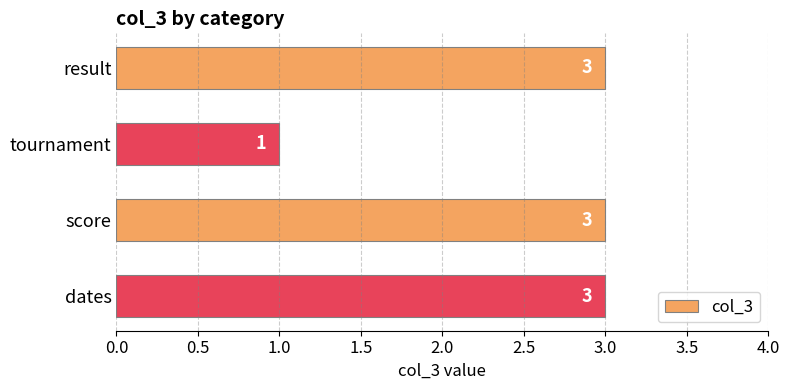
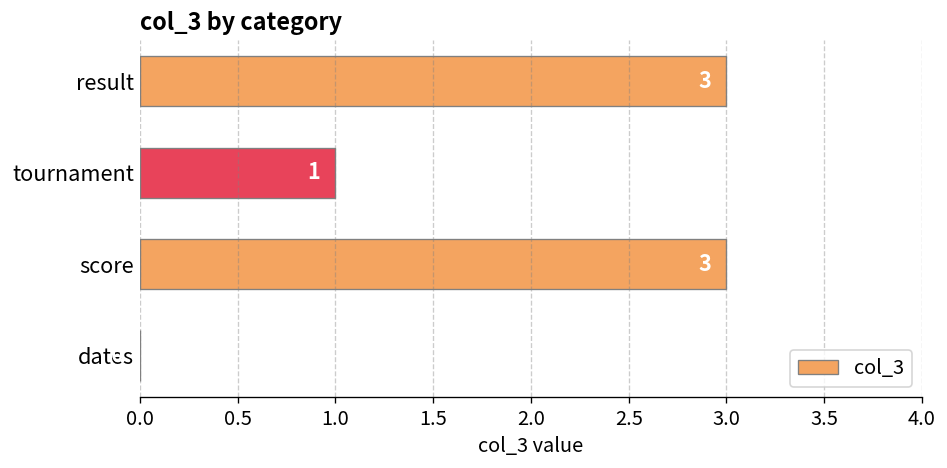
  {
-   "dates": 3
+   "dates": 0
  }
